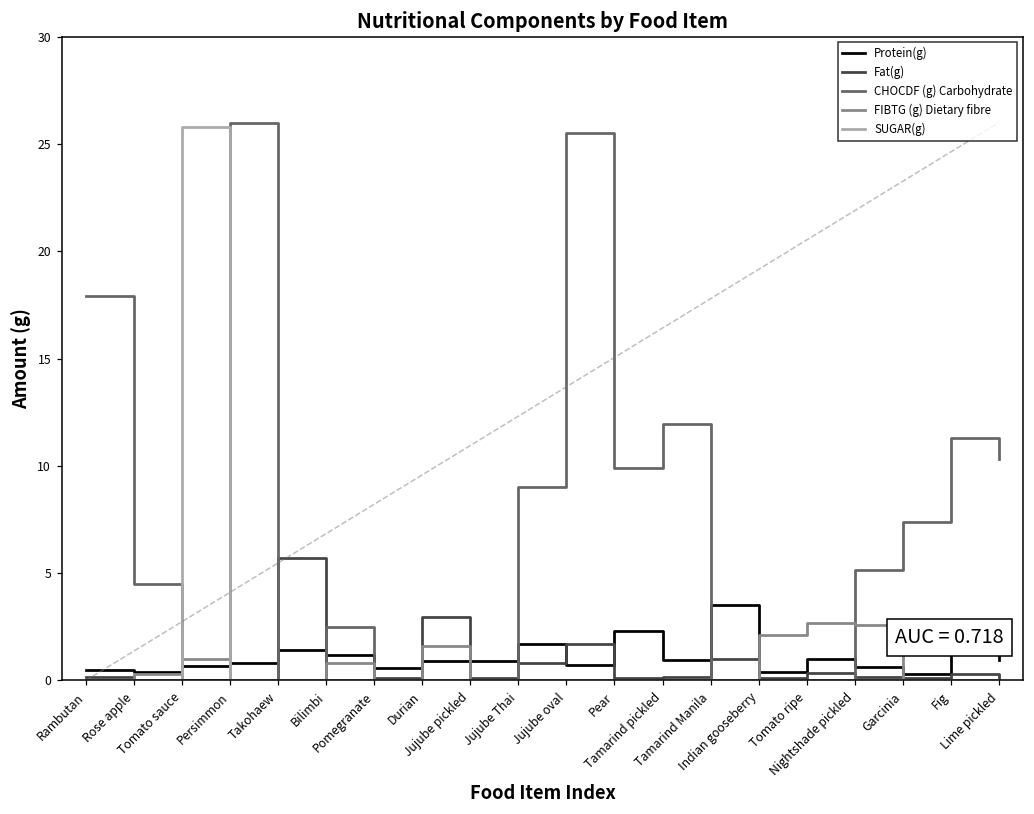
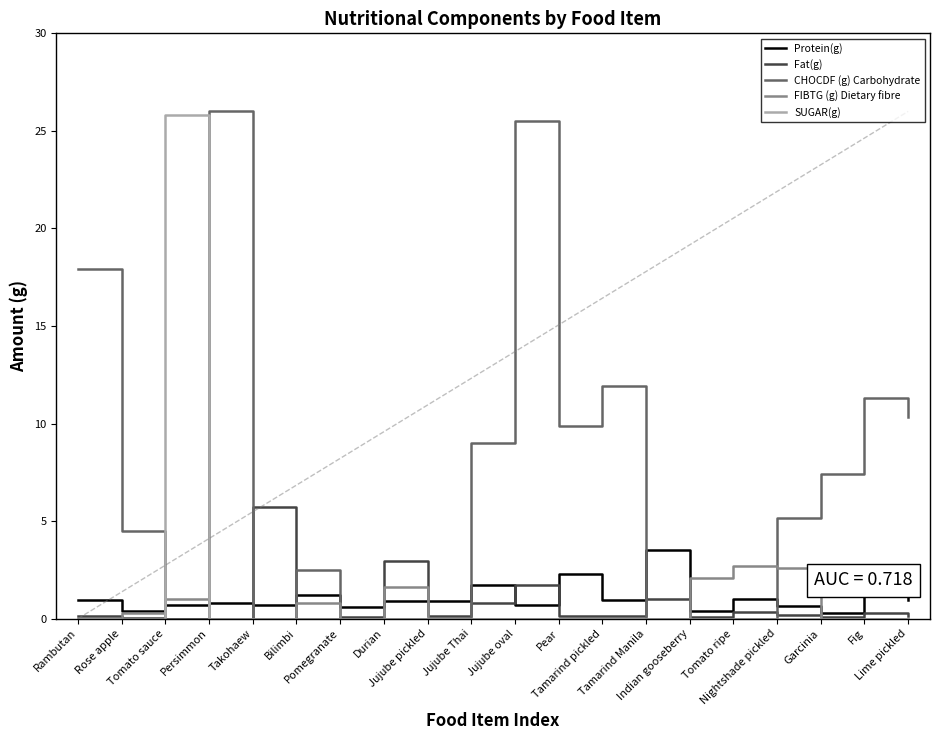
  {
    "Protein(g)": {
-     "Rambutan": 0.5,
+     "Rambutan": 1.0,
      "Tomato sauce": 0.7,
      "Persimmon": 0.8,
-     "Takohaew": 1.4,
+     "Takohaew": 0.7,
      "Bilimbi": 1.2,
      "Pomegranate": 0.6,
      "Durian": 0.9,
      "Jujube pickled": 0.9,
      "Jujube Thai": 1.7,
      "Jujube oval": 0.7,
      "Pear": 2.3,
      "Tamarind pickled": 1.0,
      "Tamarind Manila": 3.5,
      "Indian gooseberry": 0.4,
      "Tomato ripe": 1.0,
      "Nightshade pickled": 0.6,
      "Garcinia": 0.3,
      "Lime pickled": 0.9
    }
  }
